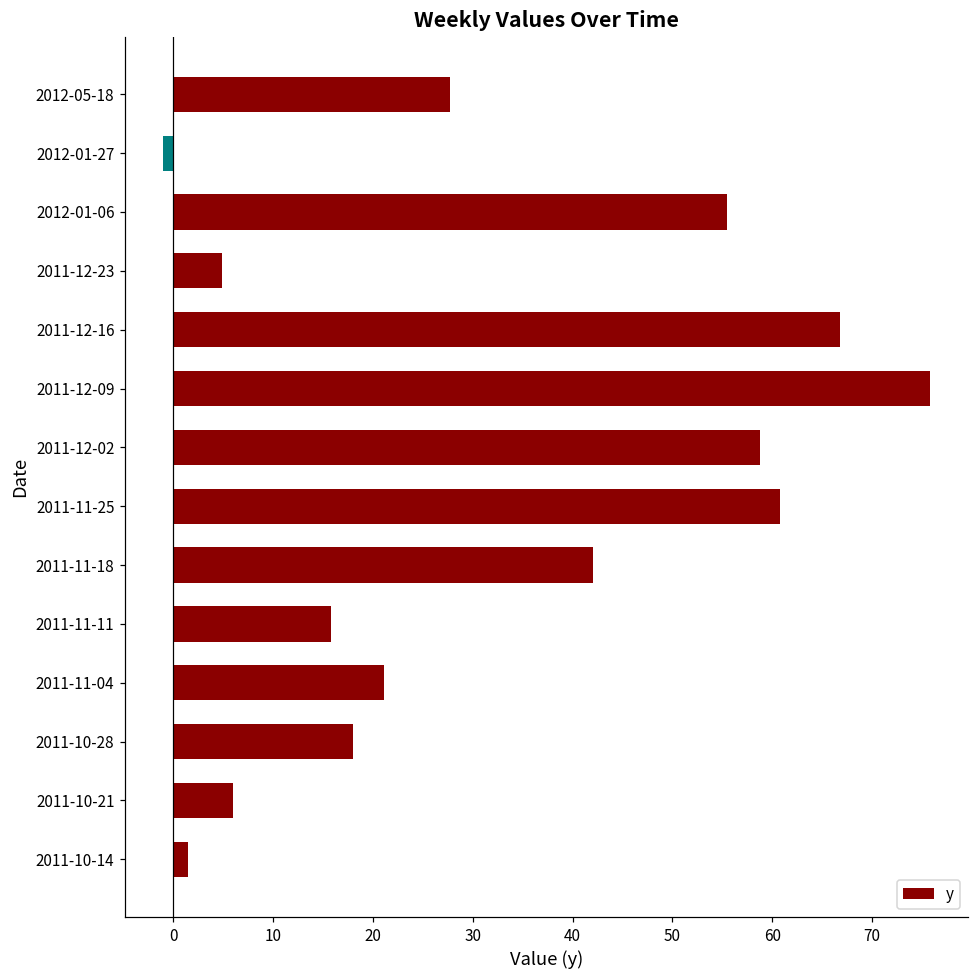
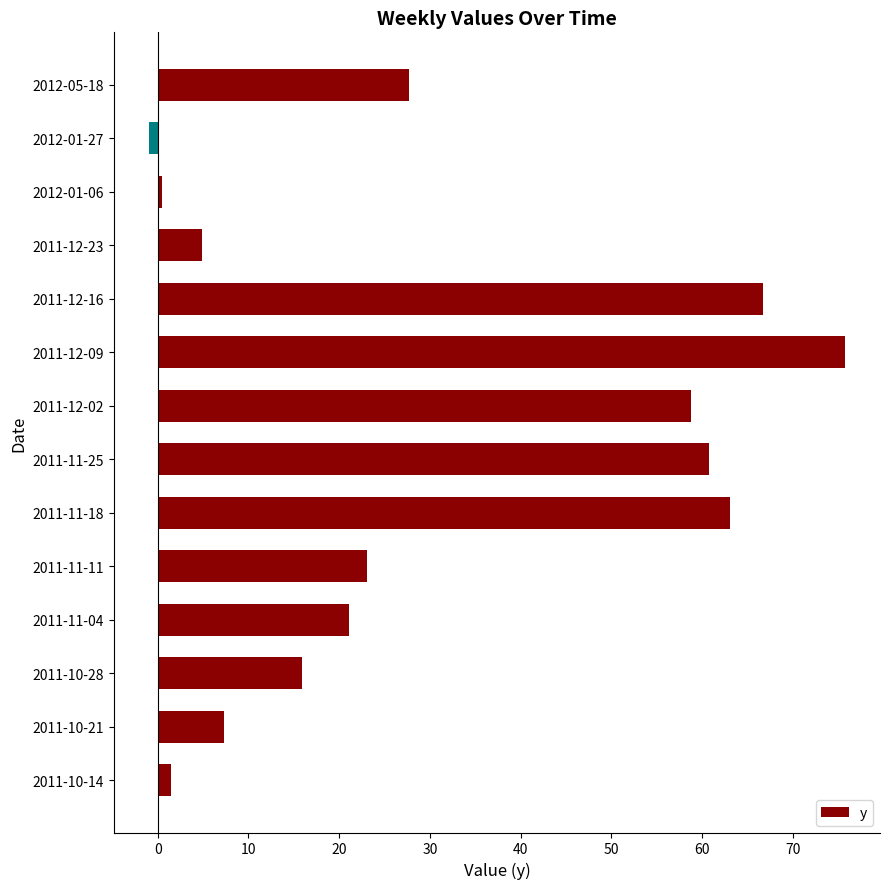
  {
    "2012-05-18": 28,
    "2012-01-27": -1,
-   "2012-01-06": 56,
+   "2012-01-06": 1,
    "2011-12-23": 5,
    "2011-12-16": 67,
    "2011-12-09": 76,
    "2011-12-02": 59,
    "2011-11-25": 61,
-   "2011-11-18": 42,
-   "2011-11-11": 16,
+   "2011-11-18": 63,
+   "2011-11-11": 23,
    "2011-11-04": 21,
-   "2011-10-28": 18,
-   "2011-10-21": 6,
+   "2011-10-28": 16,
+   "2011-10-21": 7,
    "2011-10-14": 2
  }
